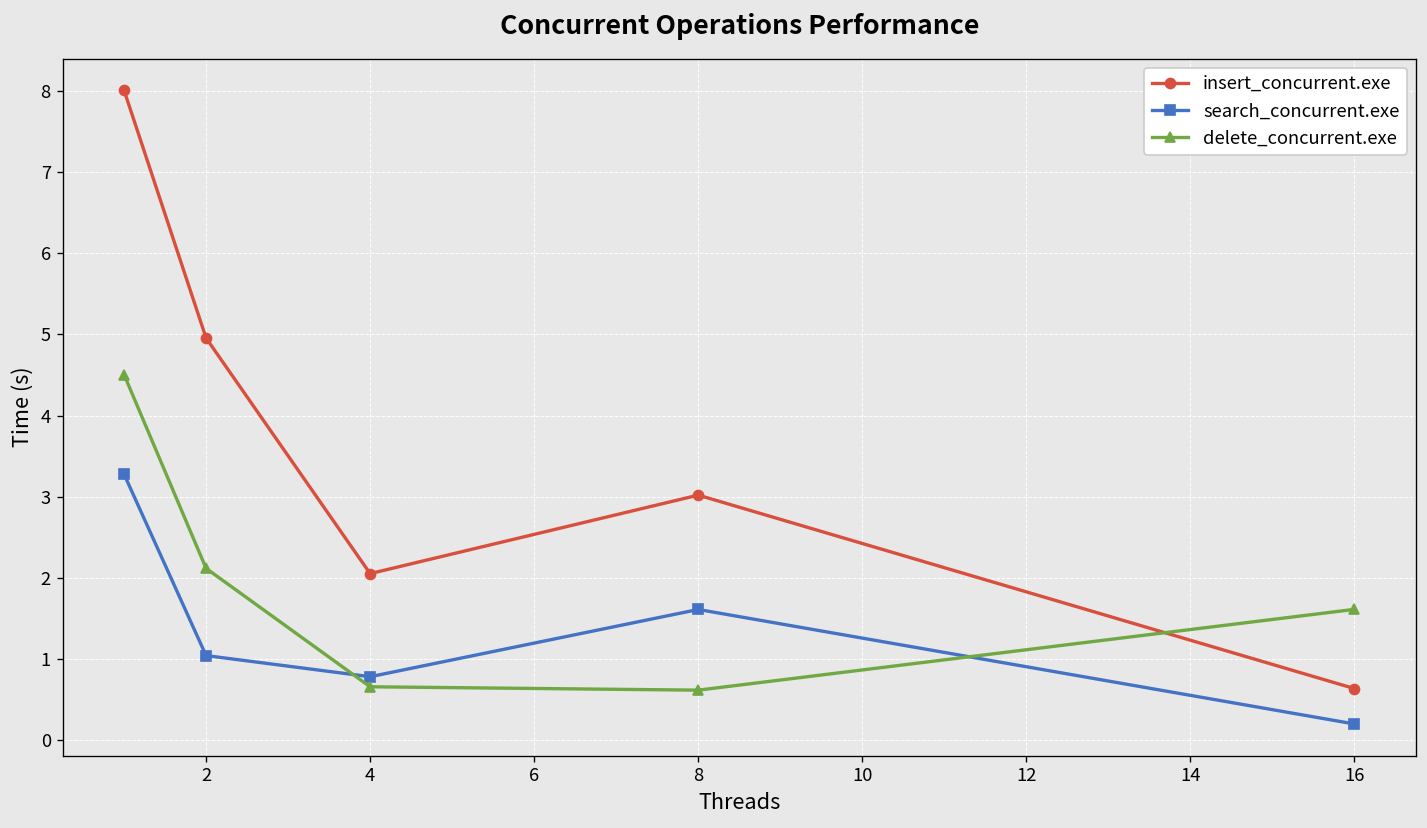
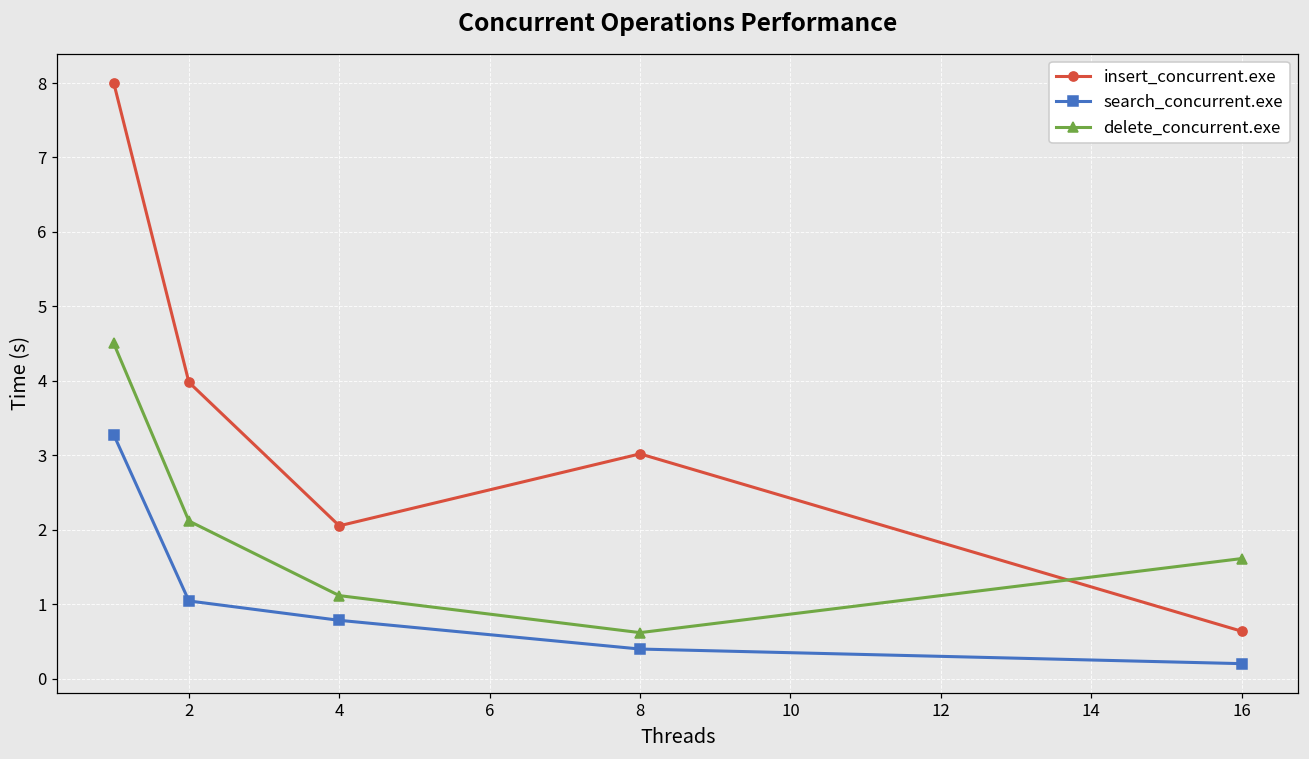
  {
    "insert_concurrent.exe": {
-     "2": 5.0,
+     "2": 4.0,
      "4": 2.1,
      "8": 3.0,
      "16": 0.6
    },
    "search_concurrent.exe": {
      "2": 1.0,
      "4": 0.8,
-     "8": 1.6,
+     "8": 0.4,
      "16": 0.2
    },
    "delete_concurrent.exe": {
      "2": 2.1,
-     "4": 0.7,
+     "4": 1.1,
      "8": 0.6,
      "16": 1.6
    }
  }
